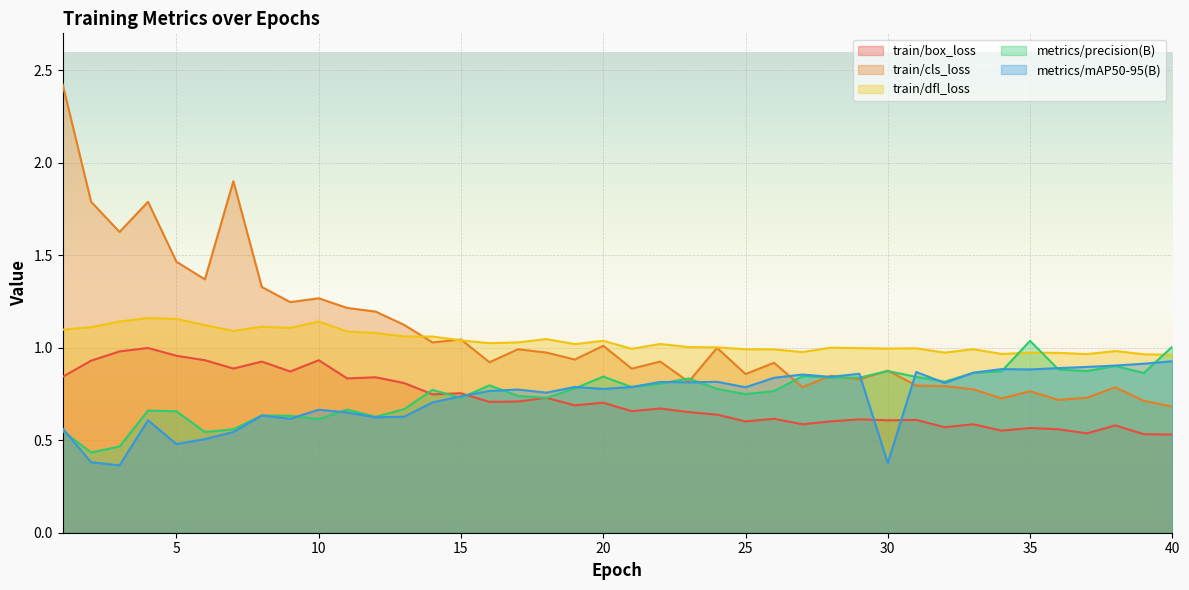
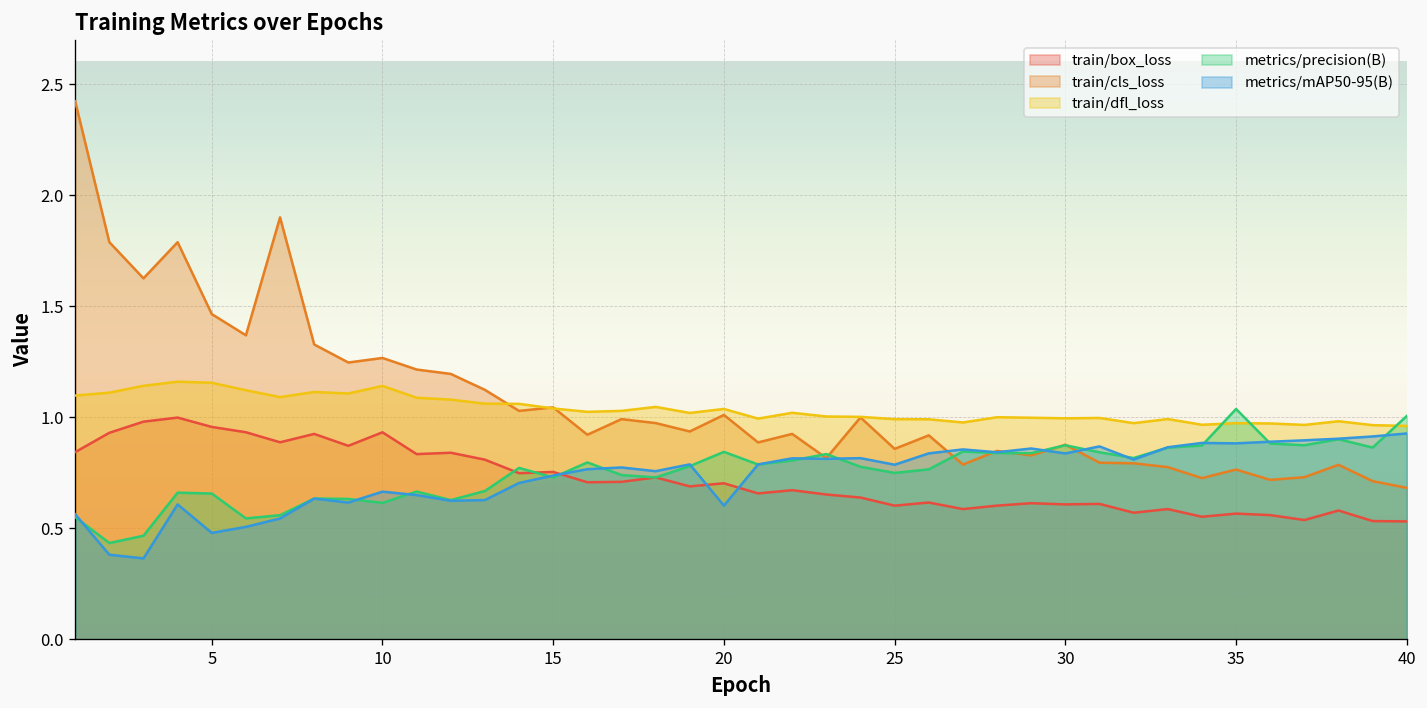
  {
    "metrics/precision(B)": {
      "5": 0.66,
      "10": 0.61,
      "20": 0.84,
      "25": 0.75,
      "35": 1.04,
      "40": 1.01
    },
    "metrics/mAP50-95(B)": {
      "5": 0.48,
      "10": 0.67,
-     "20": 0.78,
+     "20": 0.60,
      "25": 0.79,
-     "30": 0.38,
+     "30": 0.84,
      "35": 0.88,
      "40": 0.93
    }
  }
